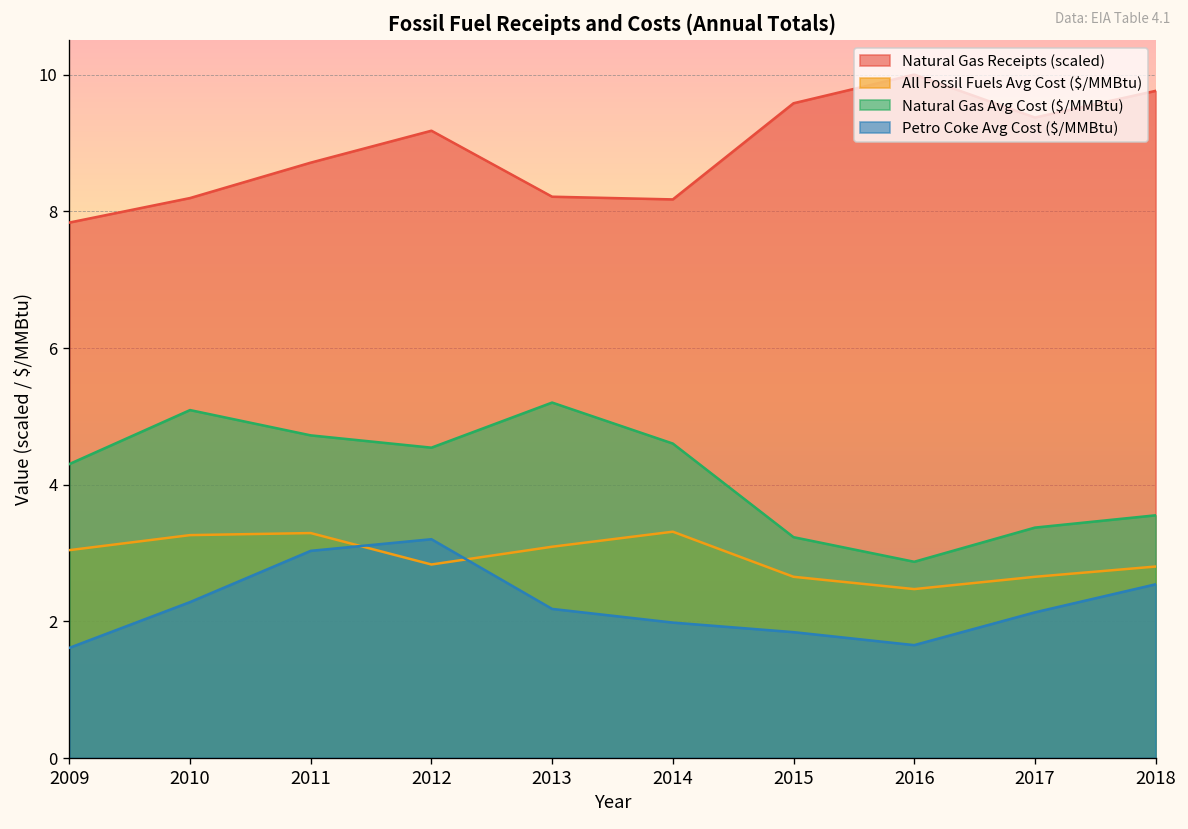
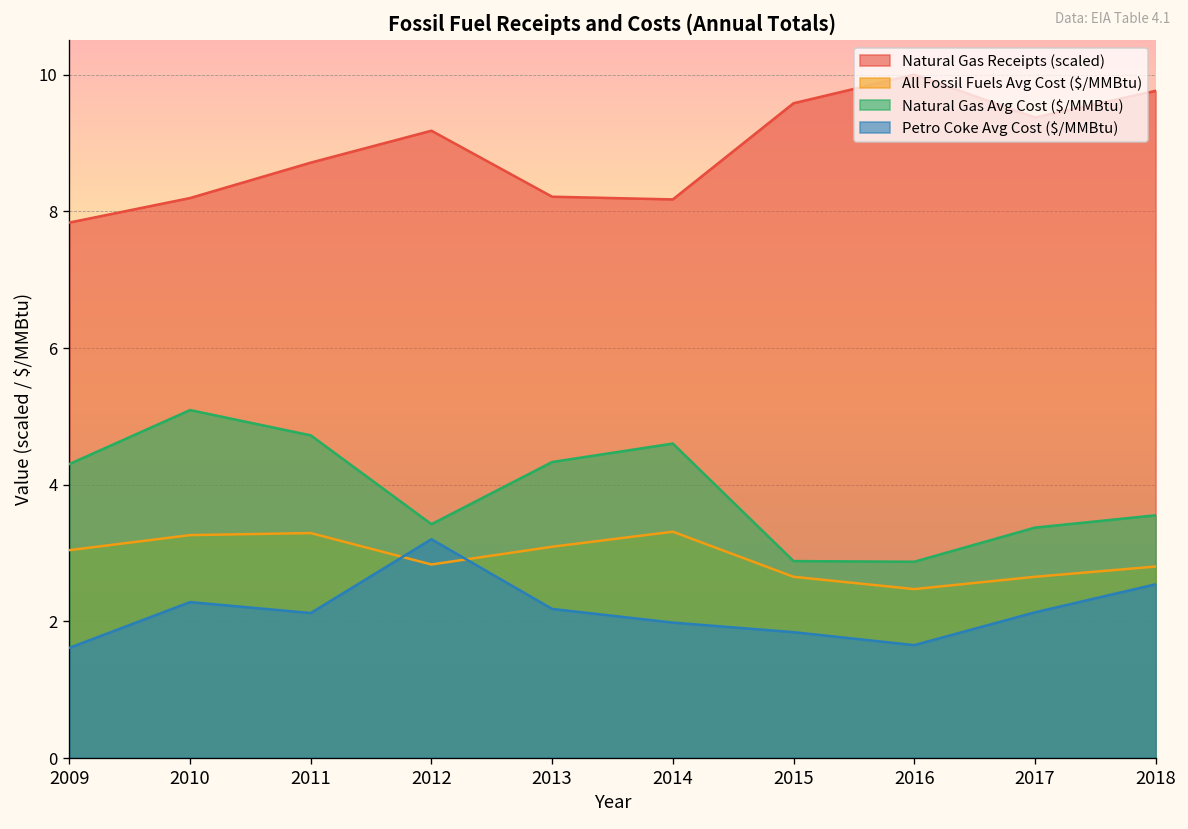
  {
    "Natural Gas Receipts (scaled)": {
      "2009": 7.8,
      "2010": 8.2,
      "2011": 8.7,
      "2012": 9.2,
      "2013": 8.2,
      "2014": 8.2,
      "2015": 9.6,
      "2018": 9.8
    },
    "All Fossil Fuels Avg Cost ($/MMBtu)": {
      "2009": 3.0,
      "2010": 3.3,
      "2011": 3.3,
      "2012": 2.8,
      "2013": 3.1,
      "2014": 3.3,
      "2015": 2.7,
      "2016": 2.5,
      "2017": 2.7,
      "2018": 2.8
    },
    "Natural Gas Avg Cost ($/MMBtu)": {
      "2009": 4.3,
      "2010": 5.1,
      "2011": 4.7,
-     "2012": 4.5,
-     "2013": 5.2,
+     "2012": 3.4,
+     "2013": 4.3,
      "2014": 4.6,
-     "2015": 3.2,
+     "2015": 2.9,
      "2016": 2.9,
      "2017": 3.4,
      "2018": 3.6
    },
    "Petro Coke Avg Cost ($/MMBtu)": {
      "2009": 1.6,
      "2010": 2.3,
-     "2011": 3.0,
+     "2011": 2.1,
      "2012": 3.2,
      "2013": 2.2,
      "2014": 2.0,
      "2015": 1.8,
      "2016": 1.7,
      "2017": 2.1,
      "2018": 2.5
    }
  }
